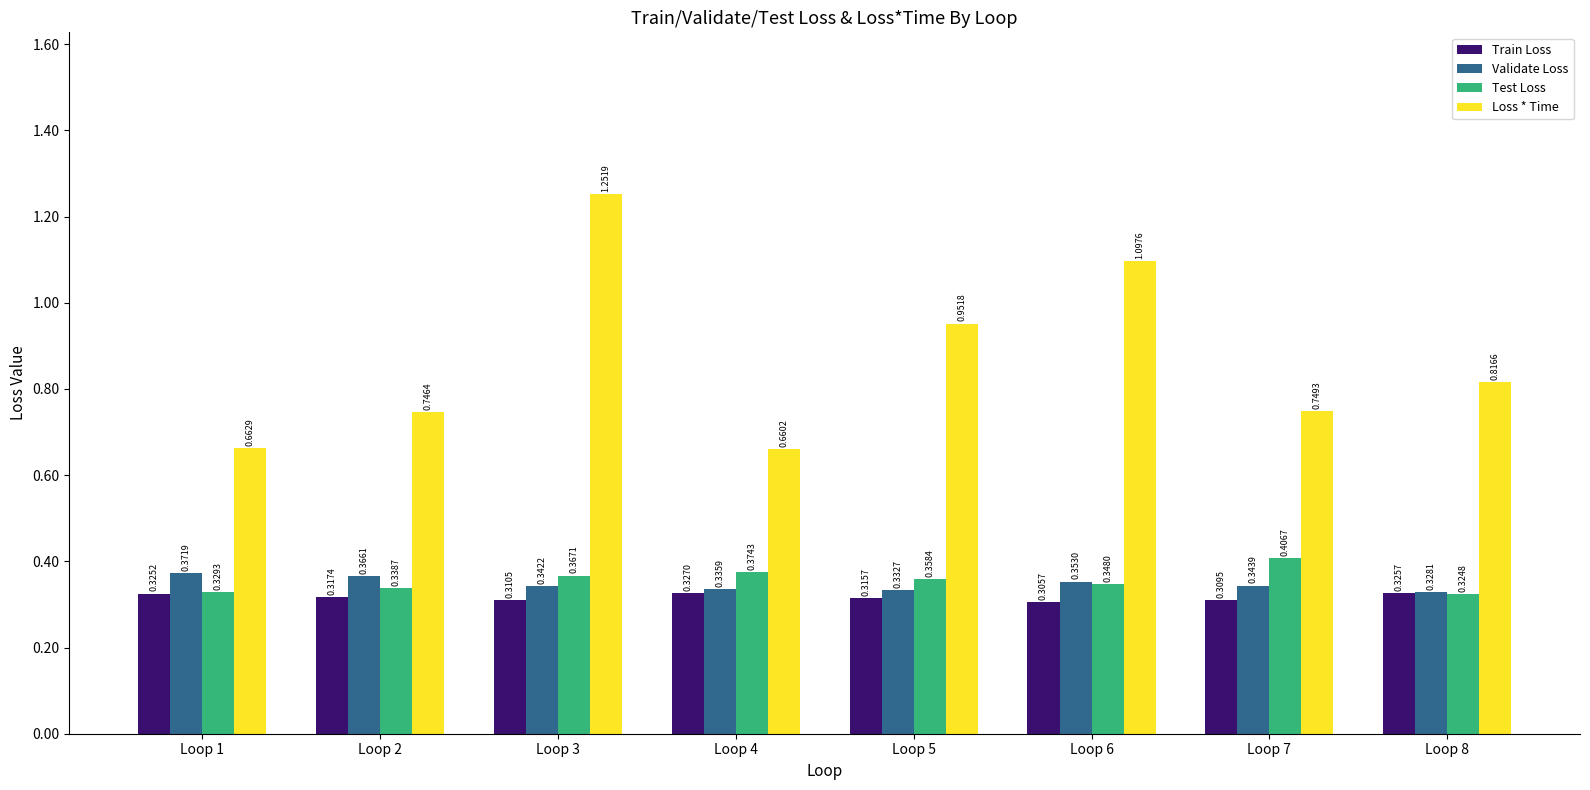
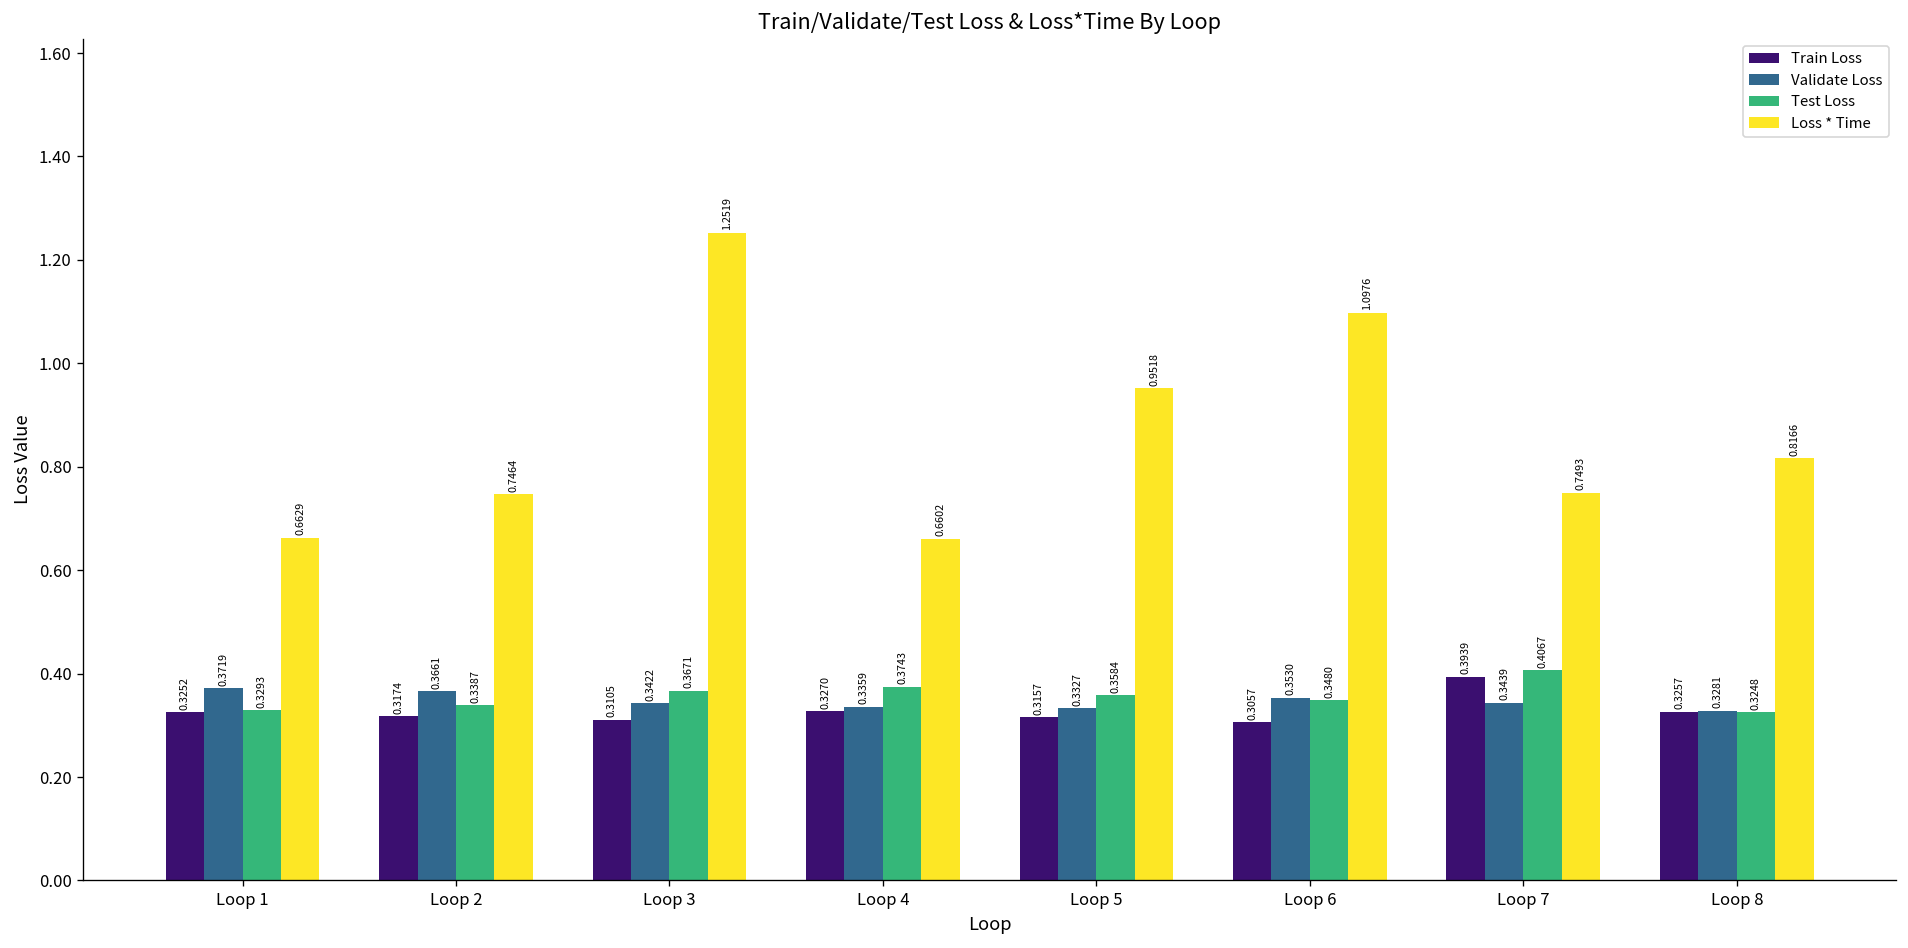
  {
    "Train Loss": {
      "Loop 1": 0.3252,
      "Loop 2": 0.3174,
      "Loop 3": 0.3105,
      "Loop 4": 0.3270,
      "Loop 5": 0.3157,
      "Loop 6": 0.3057,
-     "Loop 7": 0.3095,
+     "Loop 7": 0.3939,
      "Loop 8": 0.3257
    },
    "Validate Loss": {
      "Loop 1": 0.3719,
      "Loop 2": 0.3661,
      "Loop 3": 0.3422,
      "Loop 4": 0.3359,
      "Loop 5": 0.3327,
      "Loop 6": 0.3530,
      "Loop 7": 0.3439,
      "Loop 8": 0.3281
    },
    "Test Loss": {
      "Loop 1": 0.3293,
      "Loop 2": 0.3387,
      "Loop 3": 0.3671,
      "Loop 4": 0.3743,
      "Loop 5": 0.3584,
      "Loop 6": 0.3480,
      "Loop 7": 0.4067,
      "Loop 8": 0.3248
    },
    "Loss * Time": {
      "Loop 1": 0.6629,
      "Loop 2": 0.7464,
      "Loop 3": 1.2519,
      "Loop 4": 0.6602,
      "Loop 5": 0.9518,
      "Loop 6": 1.0976,
      "Loop 7": 0.7493,
      "Loop 8": 0.8166
    }
  }
